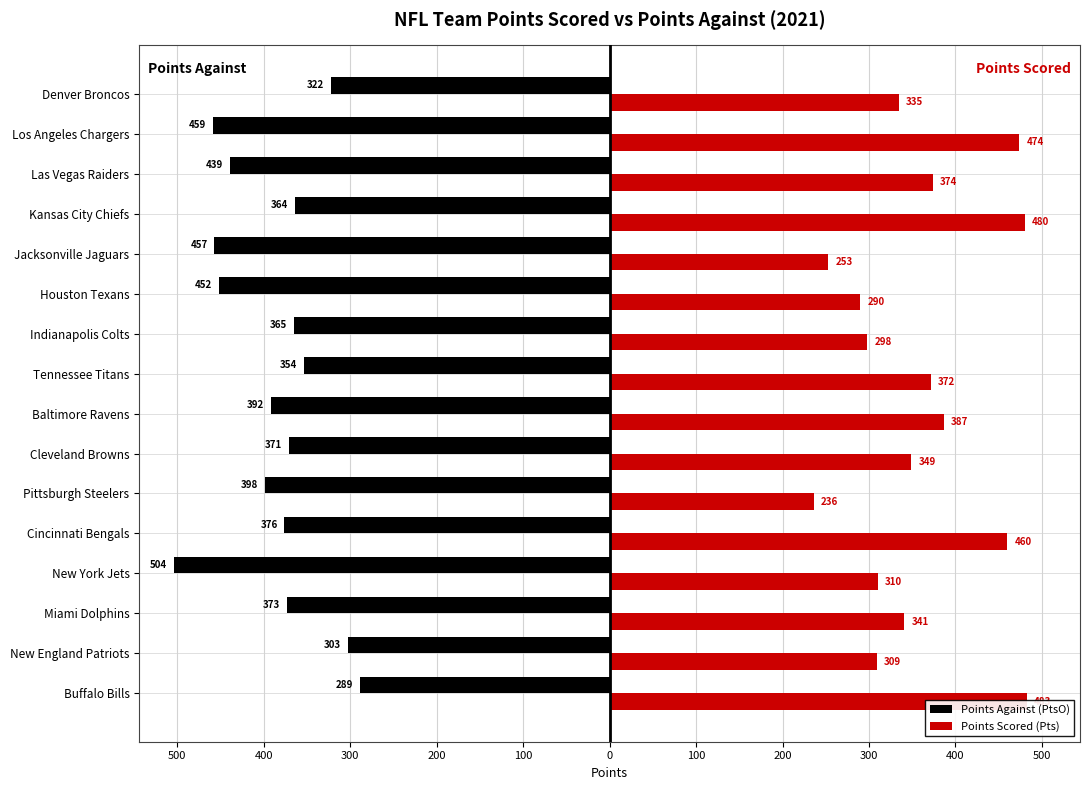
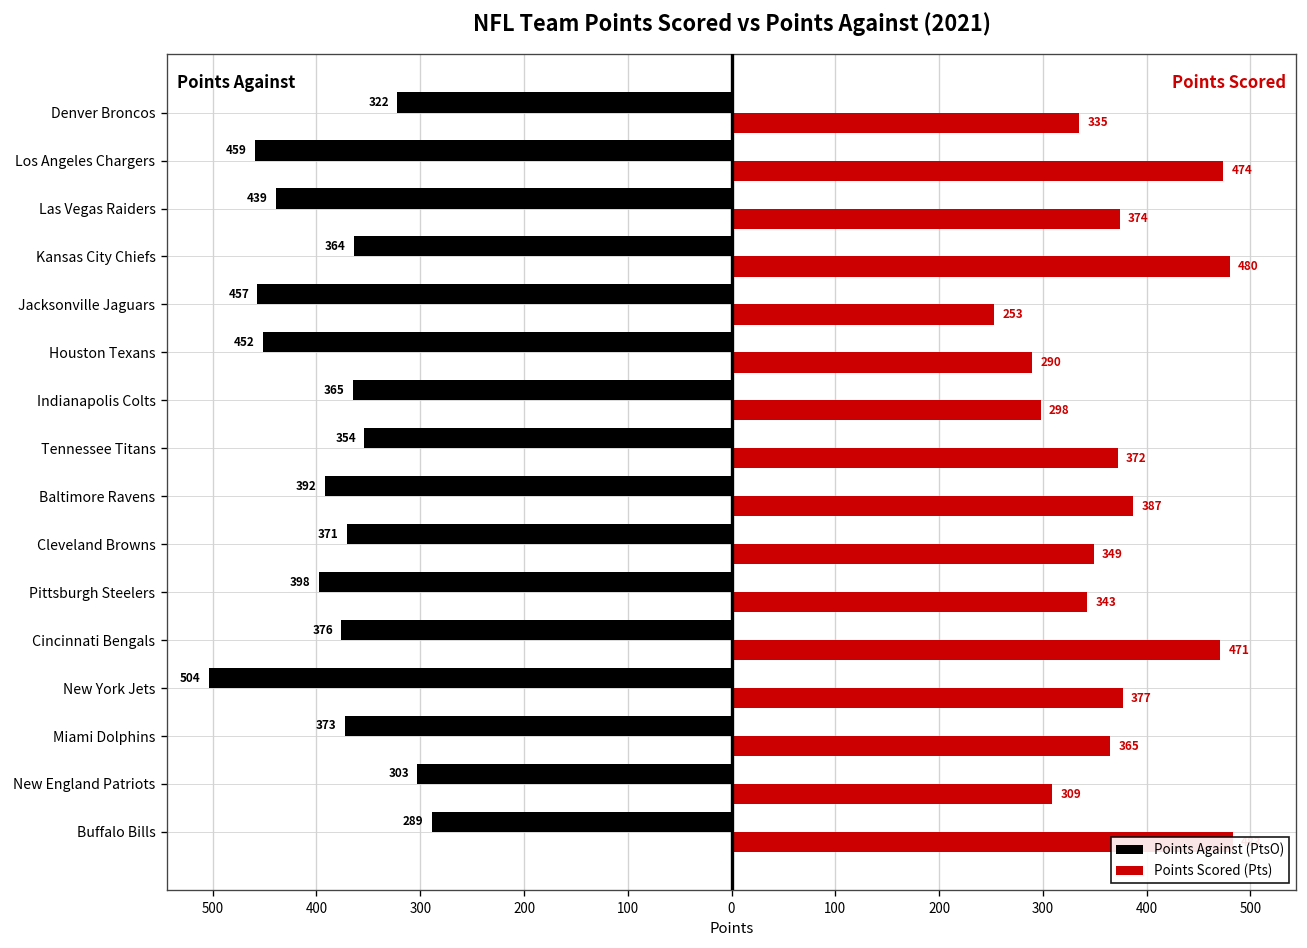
  {
    "Points Scored (Pts)": {
      "Denver Broncos": 335,
      "Los Angeles Chargers": 474,
      "Las Vegas Raiders": 374,
      "Kansas City Chiefs": 480,
      "Jacksonville Jaguars": 253,
      "Houston Texans": 290,
      "Indianapolis Colts": 298,
      "Tennessee Titans": 372,
      "Baltimore Ravens": 387,
      "Cleveland Browns": 349,
-     "Pittsburgh Steelers": 236,
-     "Cincinnati Bengals": 460,
-     "New York Jets": 310,
-     "Miami Dolphins": 341,
+     "Pittsburgh Steelers": 343,
+     "Cincinnati Bengals": 471,
+     "New York Jets": 377,
+     "Miami Dolphins": 365,
      "New England Patriots": 309
    }
  }
